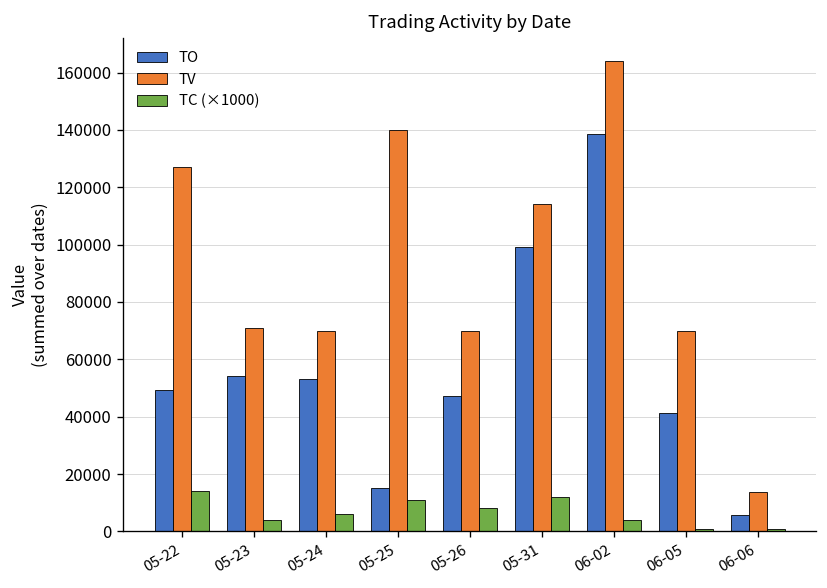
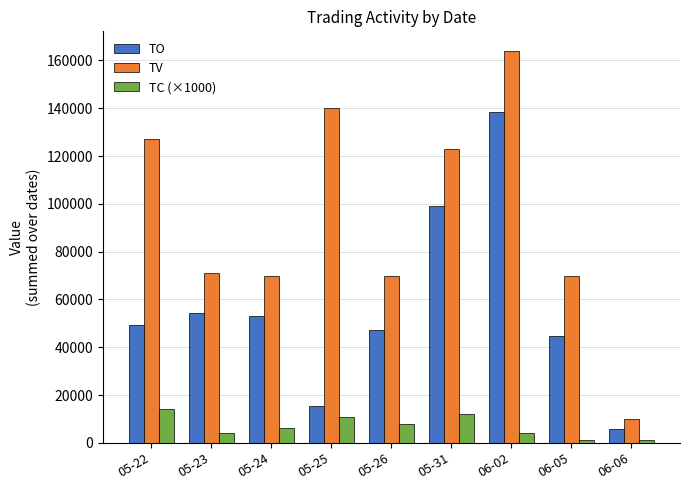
  {
    "TO": {
      "05-22": 49000,
      "05-23": 54000,
      "05-24": 53000,
      "05-25": 15000,
      "05-26": 47000,
      "05-31": 99000,
      "06-02": 139000,
-     "06-05": 41000,
+     "06-05": 45000,
      "06-06": 6000
    },
    "TV": {
      "05-22": 127000,
      "05-23": 71000,
      "05-24": 70000,
      "05-25": 140000,
      "05-26": 70000,
-     "05-31": 114000,
+     "05-31": 123000,
      "06-02": 164000,
      "06-05": 70000,
-     "06-06": 14000
+     "06-06": 10000
    },
    "TC (×1000)": {
      "05-22": 14000,
      "05-23": 4000,
      "05-24": 6000,
      "05-25": 11000,
      "05-26": 8000,
      "05-31": 12000,
      "06-02": 4000
    }
  }
